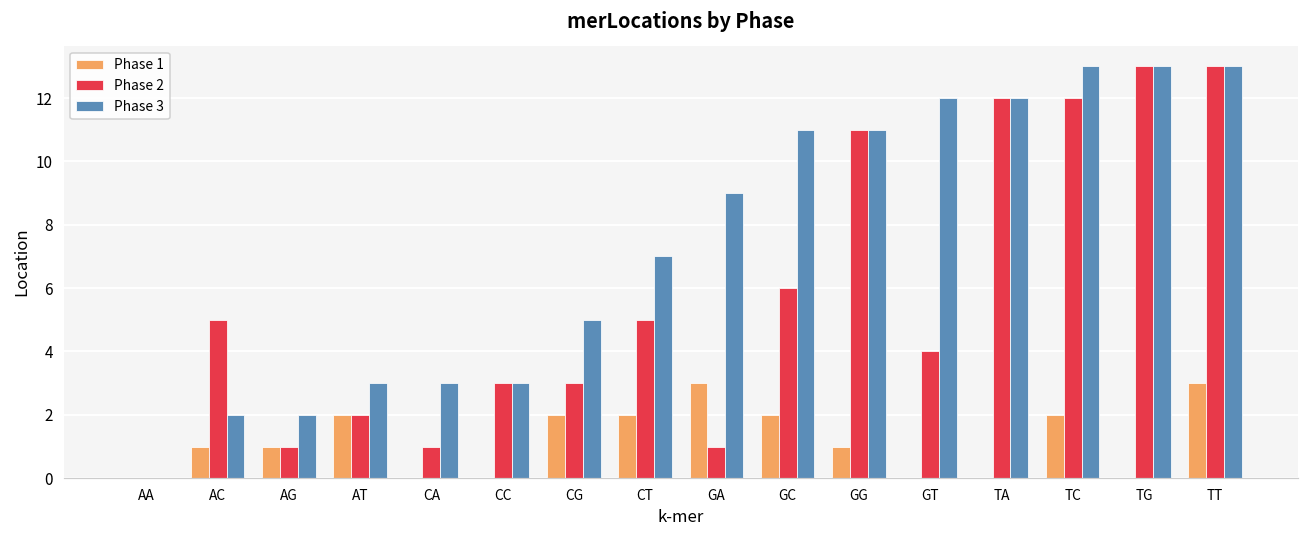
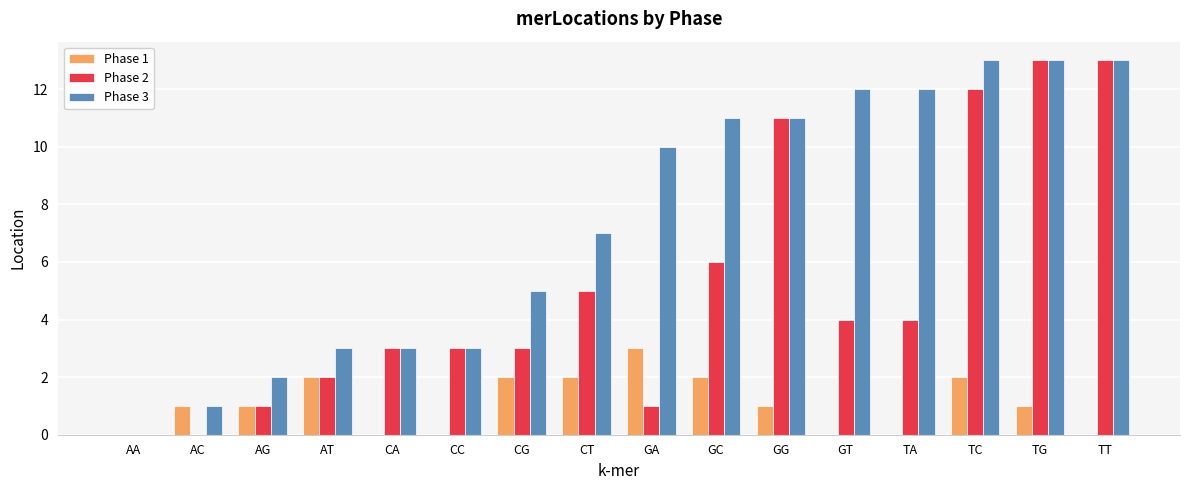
  {
    "Phase 1": {
      "AA": 0,
      "AC": 1,
      "AG": 1,
      "AT": 2,
      "CA": 0,
      "CC": 0,
      "CG": 2,
      "CT": 2,
      "GA": 3,
      "GC": 2,
      "GG": 1,
      "GT": 0,
      "TA": 0,
      "TC": 2,
-     "TG": 0,
-     "TT": 3
+     "TG": 1,
+     "TT": 0
    },
    "Phase 2": {
      "AA": 0,
-     "AC": 5,
+     "AC": 0,
      "AG": 1,
      "AT": 2,
-     "CA": 1,
+     "CA": 3,
      "CC": 3,
      "CG": 3,
      "CT": 5,
      "GA": 1,
      "GC": 6,
      "GG": 11,
      "GT": 4,
-     "TA": 12,
+     "TA": 4,
      "TC": 12,
      "TG": 13,
      "TT": 13
    },
    "Phase 3": {
      "AA": 0,
-     "AC": 2,
+     "AC": 1,
      "AG": 2,
      "AT": 3,
      "CA": 3,
      "CC": 3,
      "CG": 5,
      "CT": 7,
-     "GA": 9,
+     "GA": 10,
      "GC": 11,
      "GG": 11,
      "GT": 12,
      "TA": 12,
      "TC": 13,
      "TG": 13,
      "TT": 13
    }
  }
